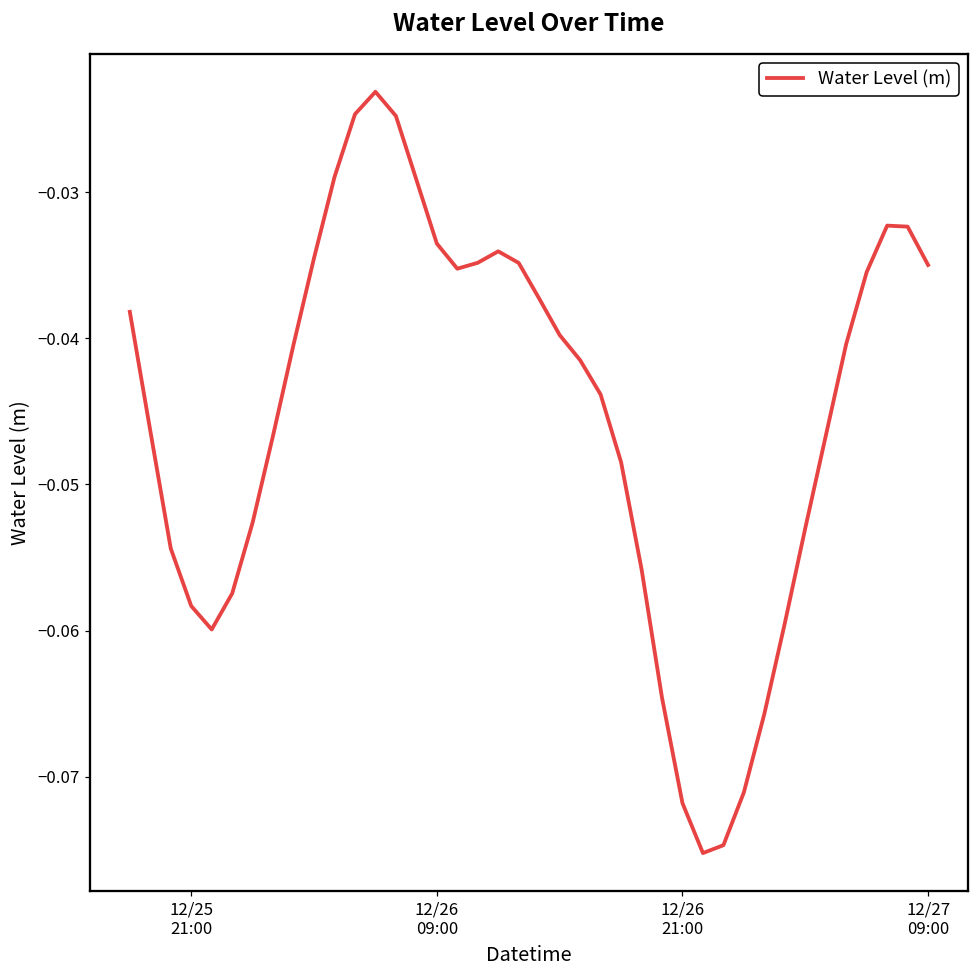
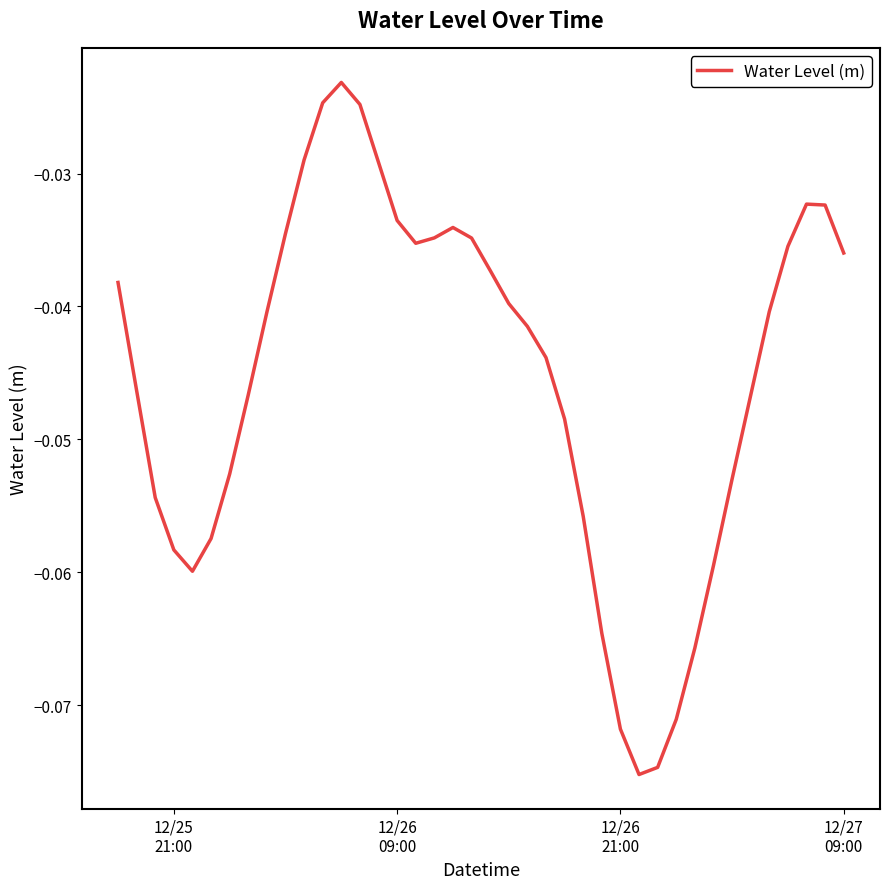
  {
    "12/25 21:00": -0.0583,
    "12/26 09:00": -0.0335,
    "12/26 21:00": -0.0718,
-   "12/27 09:00": -0.0350
+   "12/27 09:00": -0.0360
  }
